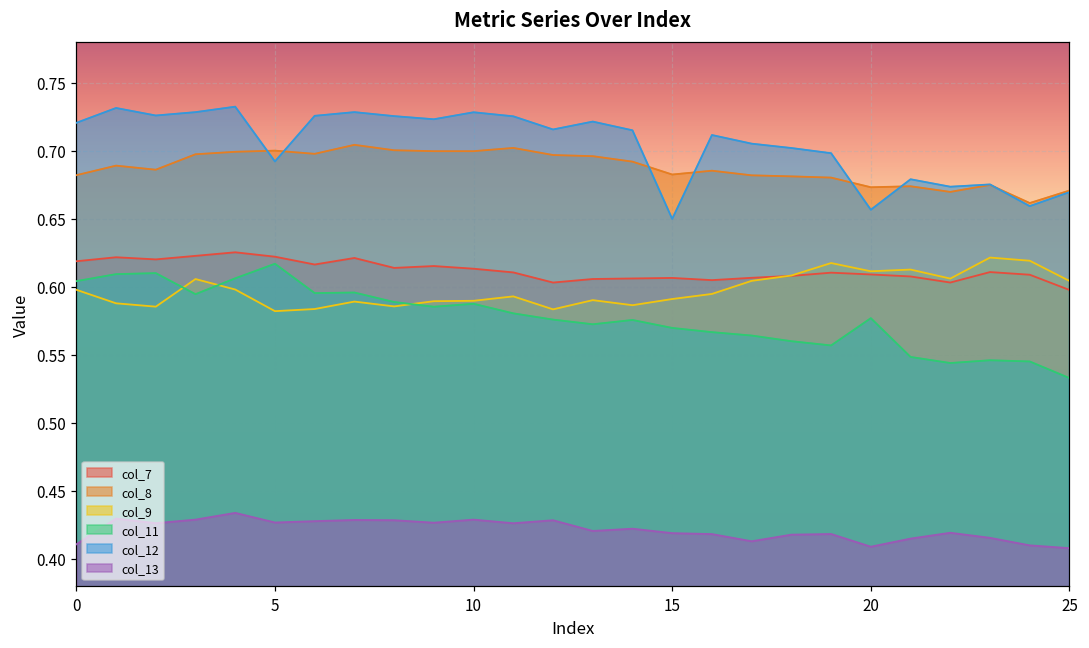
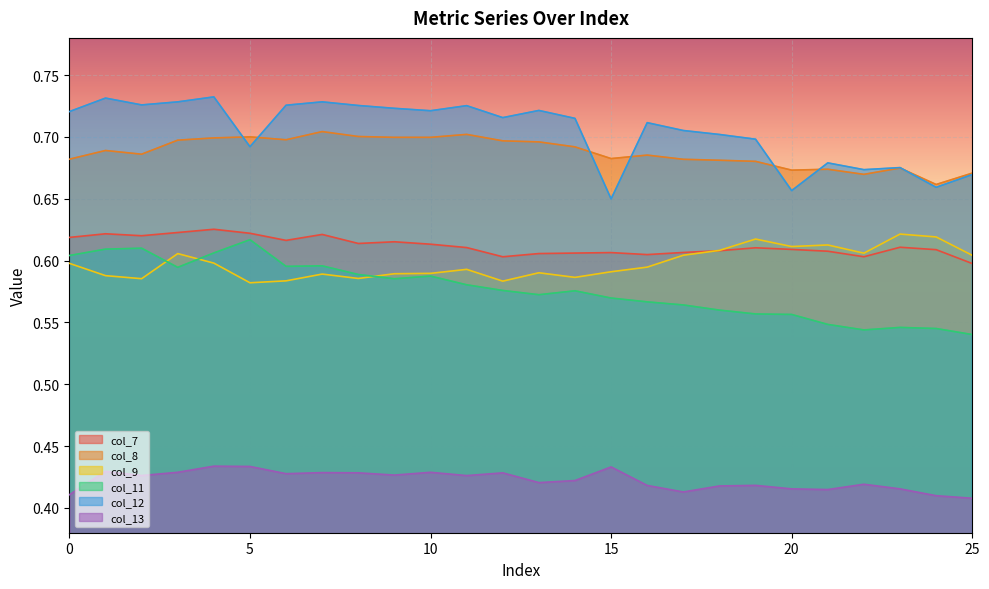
  {
    "col_9": {
      "0": 0.598,
      "5": 0.582,
      "10": 0.590,
      "15": 0.591,
      "20": 0.611,
      "25": 0.604
    },
    "col_11": {
      "0": 0.604,
      "5": 0.617,
      "10": 0.587,
      "15": 0.570,
-     "20": 0.577,
-     "25": 0.533
+     "20": 0.556,
+     "25": 0.540
    },
    "col_12": {
      "0": 0.720,
      "5": 0.692,
-     "10": 0.728,
+     "10": 0.721,
      "15": 0.650,
      "20": 0.657
    },
    "col_13": {
      "0": 0.411,
-     "5": 0.427,
+     "5": 0.434,
      "10": 0.429,
-     "15": 0.419,
-     "20": 0.409,
+     "15": 0.433,
+     "20": 0.415,
      "25": 0.408
    }
  }
